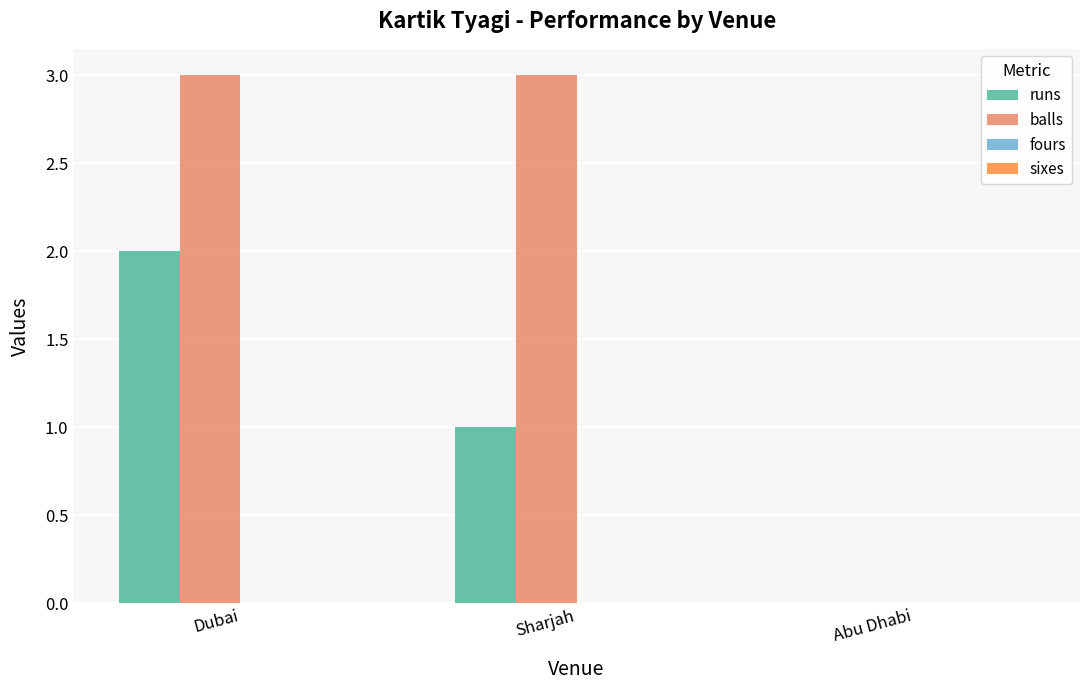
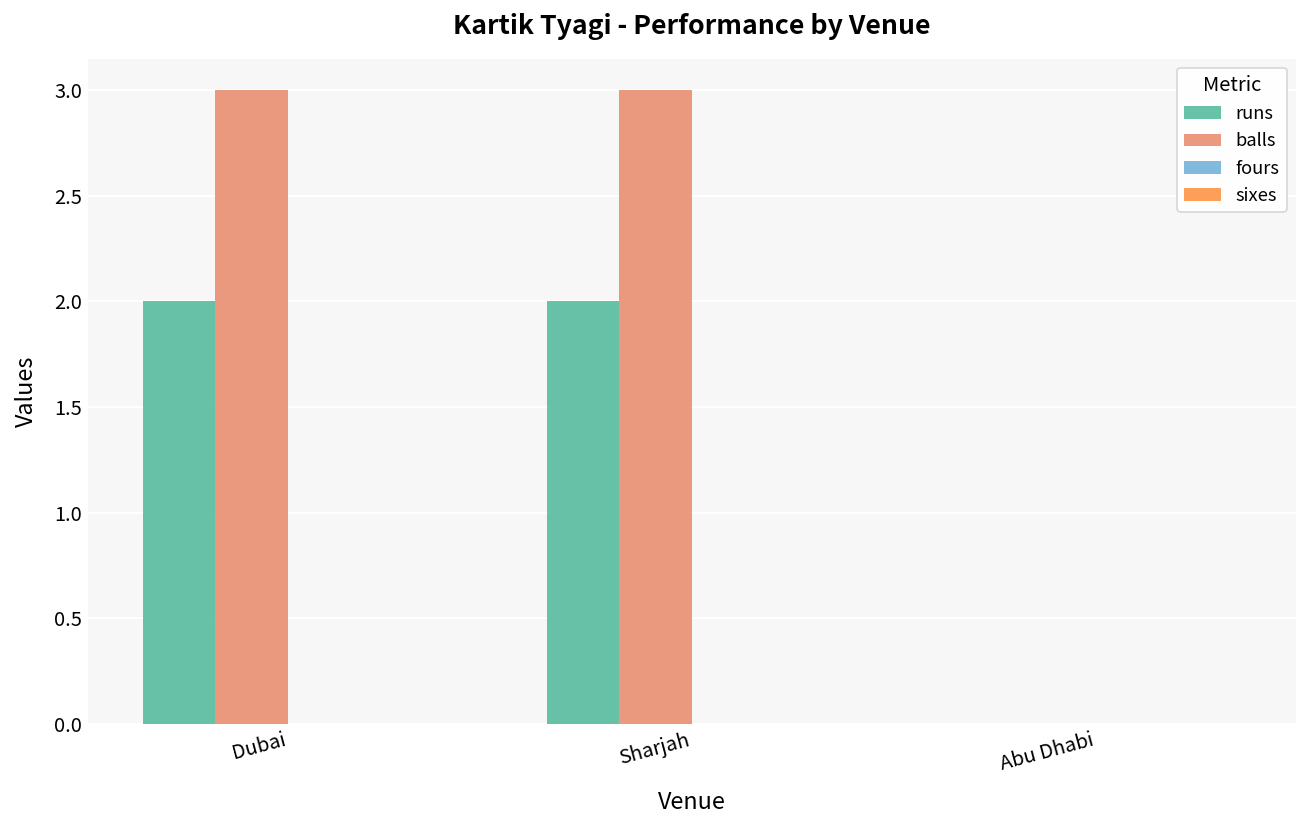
  {
    "runs": {
      "Dubai": 2,
-     "Sharjah": 1,
+     "Sharjah": 2,
      "Abu Dhabi": 0
    },
    "fours": {
      "Dubai": 0,
      "Sharjah": 0,
      "Abu Dhabi": 0
    }
  }
